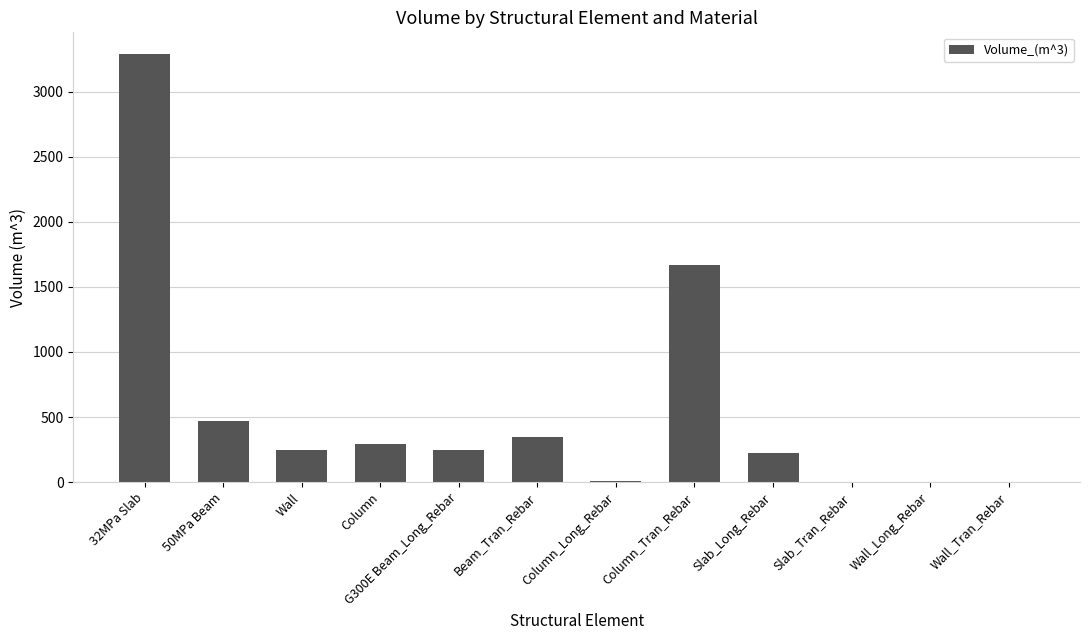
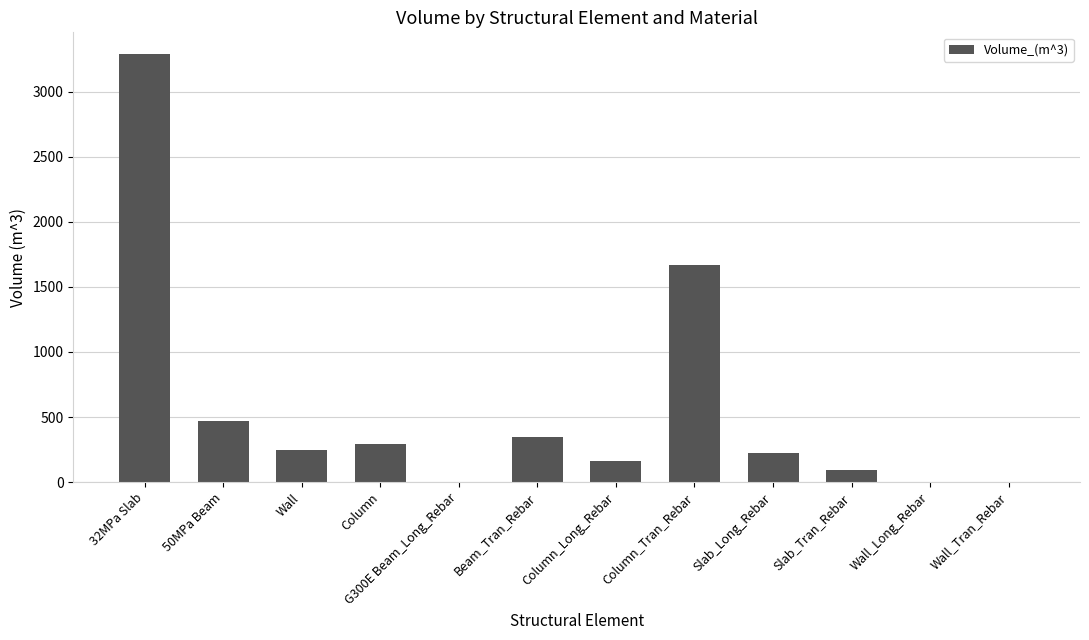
  {
    "32MPa Slab": 3290,
    "50MPa Beam": 470,
    "Wall": 240,
    "Column": 290,
-   "G300E Beam_Long_Rebar": 250,
+   "G300E Beam_Long_Rebar": 0,
    "Beam_Tran_Rebar": 350,
-   "Column_Long_Rebar": 10,
+   "Column_Long_Rebar": 160,
    "Column_Tran_Rebar": 1660,
    "Slab_Long_Rebar": 230,
-   "Slab_Tran_Rebar": 0
+   "Slab_Tran_Rebar": 90
  }
